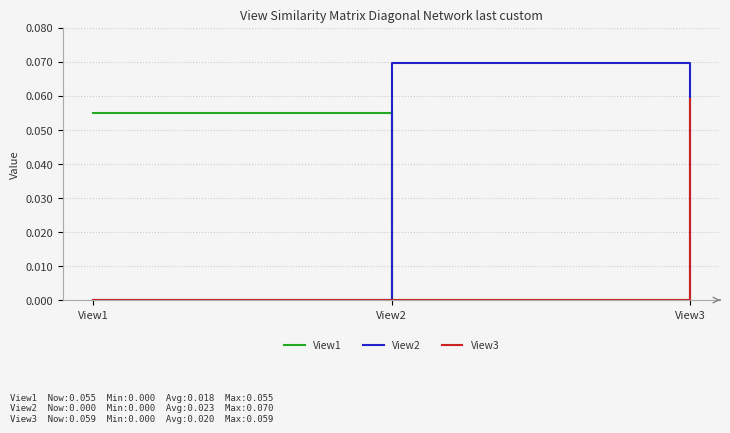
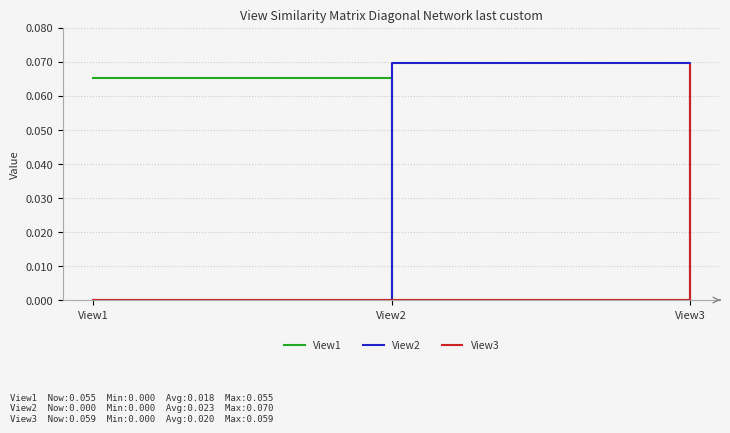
  {
    "View1": {
-     "View1": 0.055
+     "View1": 0.065
    },
    "View2": {
      "View2": 0.070
    },
    "View3": {
-     "View3": 0.059
+     "View3": 0.069
    }
  }
